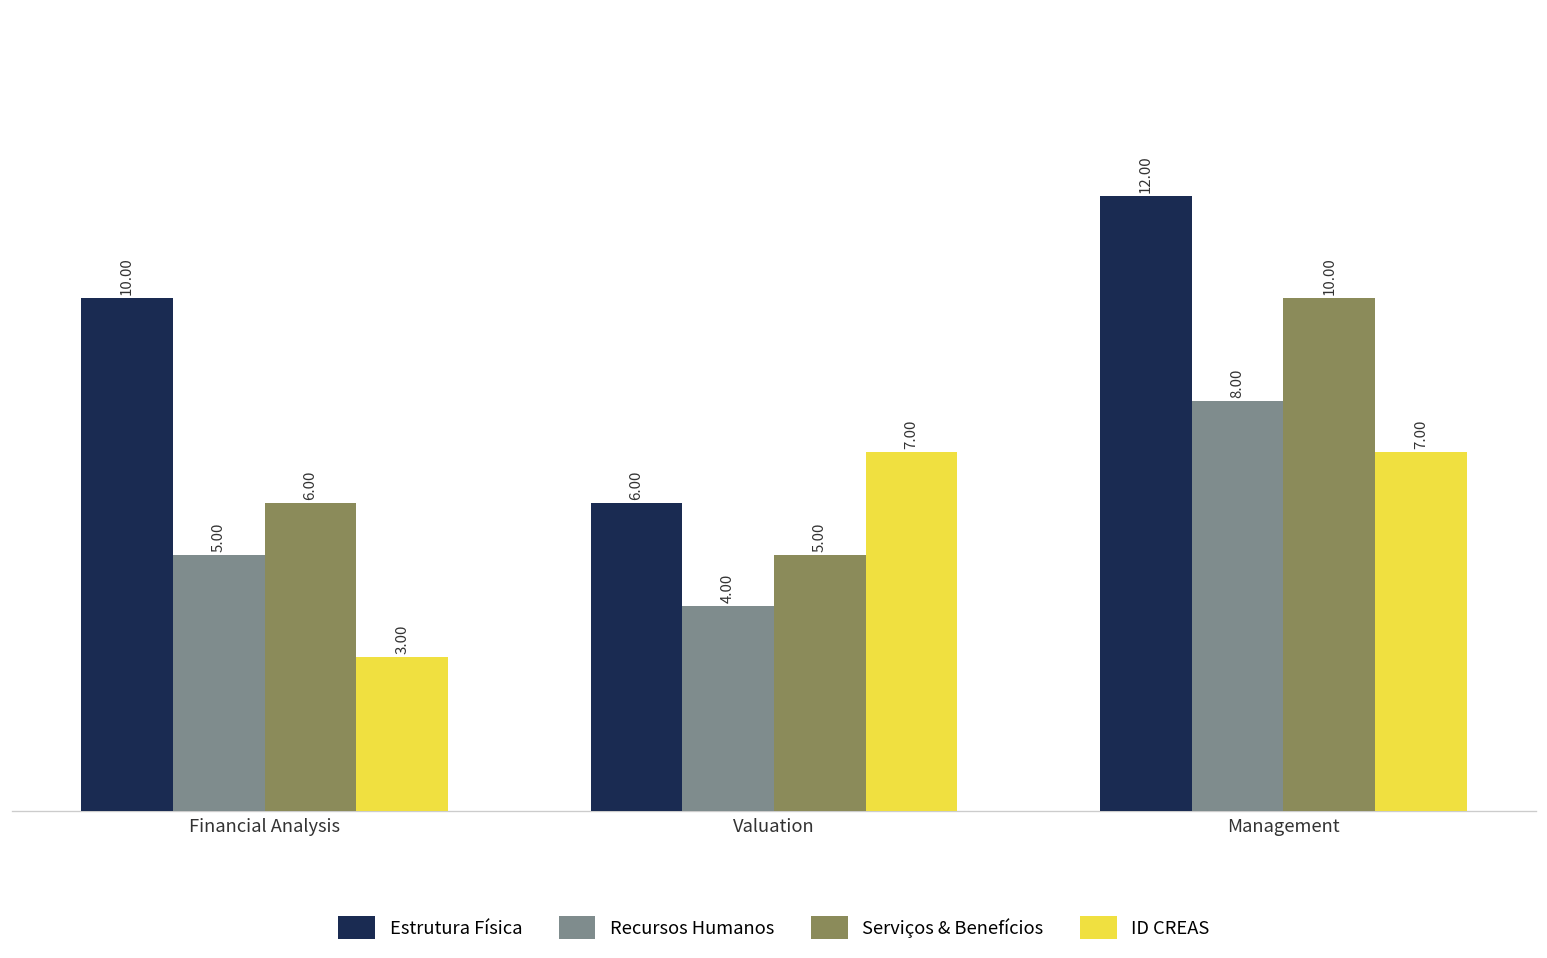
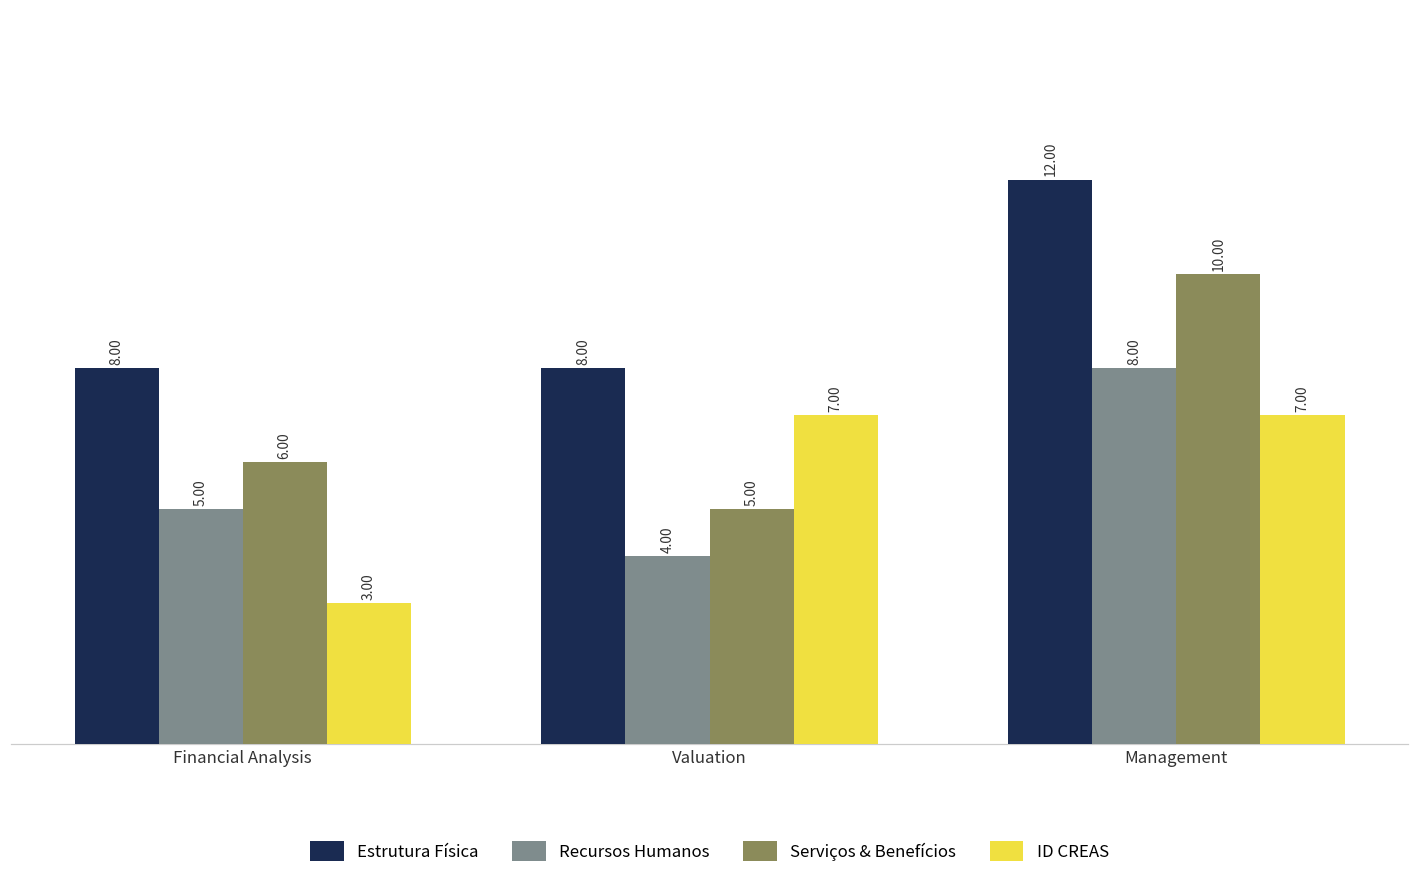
  {
    "Estrutura Física": {
-     "Financial Analysis": 10.00,
-     "Valuation": 6.00,
+     "Financial Analysis": 8.00,
+     "Valuation": 8.00,
      "Management": 12.00
    },
    "ID CREAS": {
      "Financial Analysis": 3.00,
      "Valuation": 7.00,
      "Management": 7.00
    }
  }
